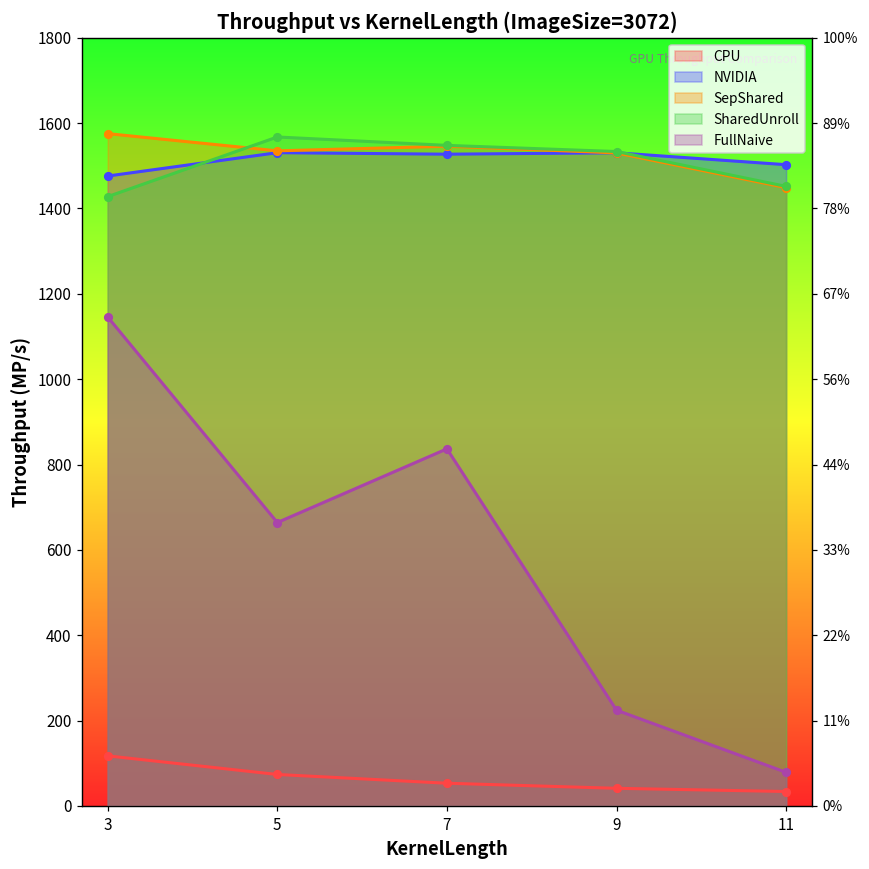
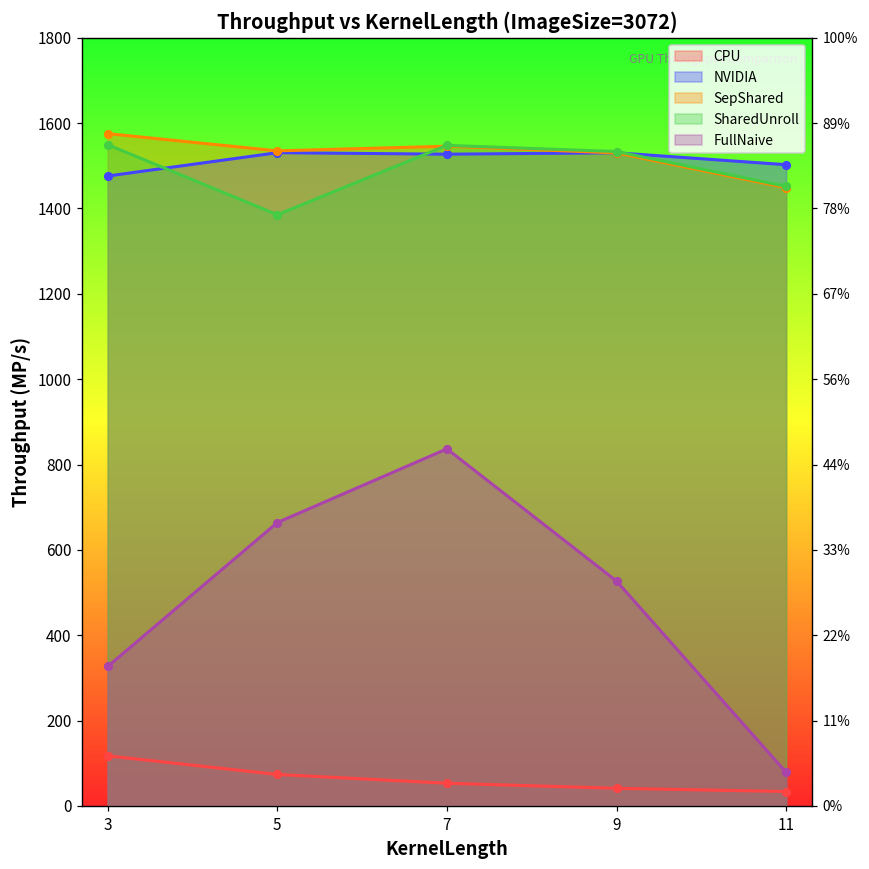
  {
    "NVIDIA": {
      "3": 1480,
      "7": 1530,
      "11": 1500
    },
    "SharedUnroll": {
-     "3": 1430,
-     "5": 1570
+     "3": 1550,
+     "5": 1390
    },
    "FullNaive": {
-     "3": 1150,
+     "3": 330,
      "5": 660,
      "7": 840,
-     "9": 220,
+     "9": 530,
      "11": 80
    }
  }
